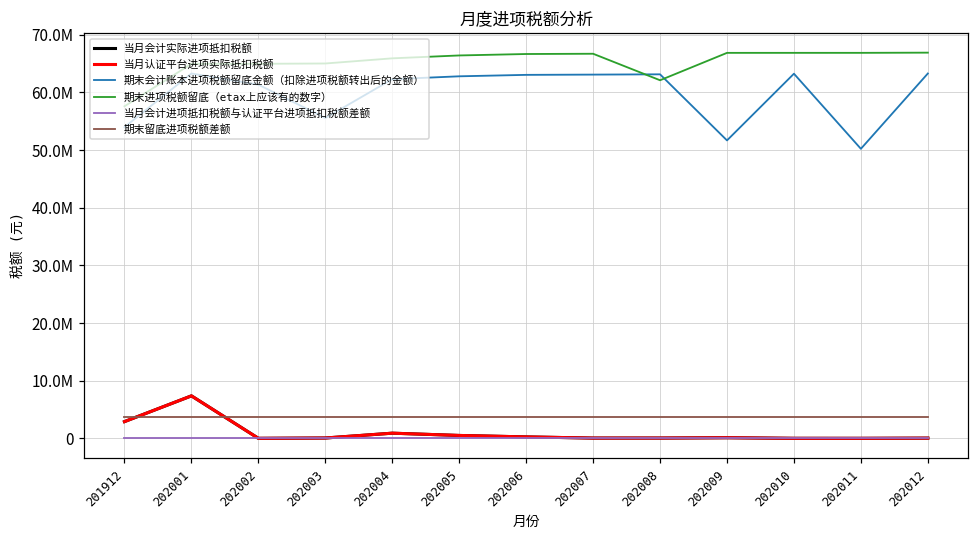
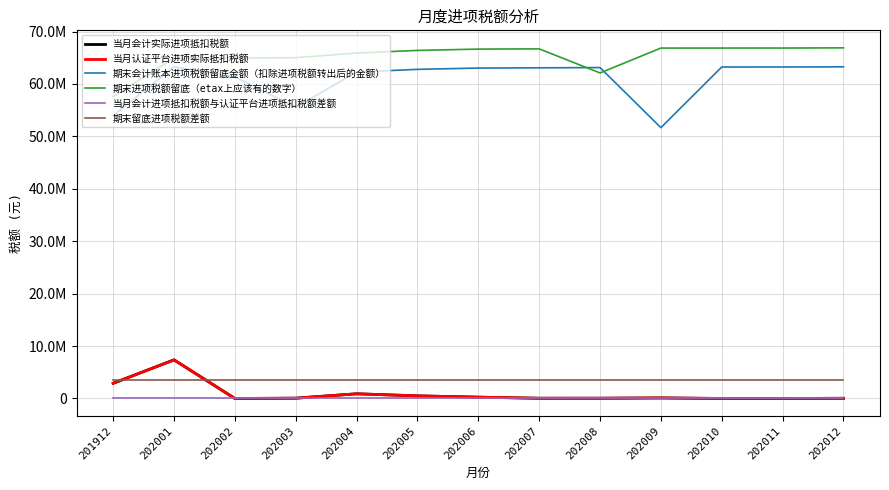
  {
    "当月认证平台进项实际抵扣税额": {
      "201912": 3000000,
      "202001": 7000000,
      "202004": 1000000,
      "202005": 0
    },
    "期末会计账本进项税额留底金额（扣除进项税额转出后的金额）": {
      "202005": 63000000,
      "202006": 63000000,
      "202007": 63000000,
      "202008": 63000000,
      "202009": 52000000,
      "202010": 63000000,
-     "202011": 50000000,
+     "202011": 63000000,
      "202012": 63000000
    },
    "期末进项税额留底（etax上应该有的数字）": {
      "202005": 66000000,
      "202006": 67000000,
      "202007": 67000000,
      "202008": 62000000,
      "202009": 67000000,
      "202010": 67000000,
      "202011": 67000000,
      "202012": 67000000
    },
    "当月会计进项抵扣税额与认证平台进项抵扣税额差额": {
      "201912": 0,
      "202001": 0,
      "202004": 0,
      "202005": 0
    },
    "期末留底进项税额差额": {
      "201912": 4000000,
      "202001": 4000000,
      "202002": 4000000,
      "202003": 4000000,
      "202004": 4000000,
      "202005": 4000000,
      "202006": 4000000,
      "202007": 4000000,
      "202008": 4000000,
      "202009": 4000000,
      "202010": 4000000,
      "202011": 4000000,
      "202012": 4000000
    }
  }
